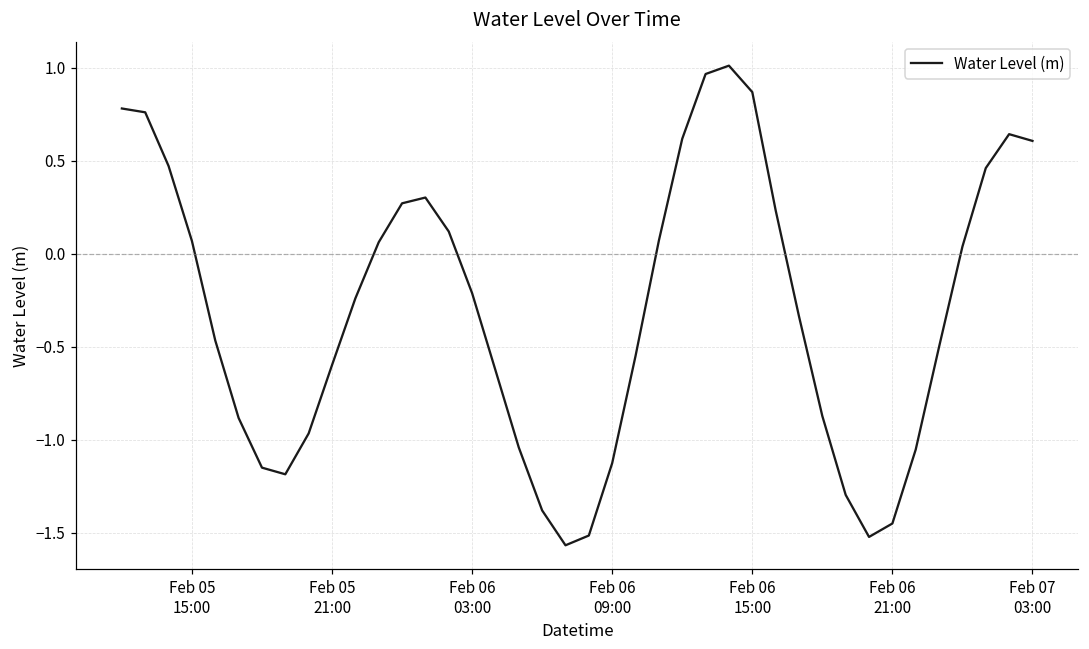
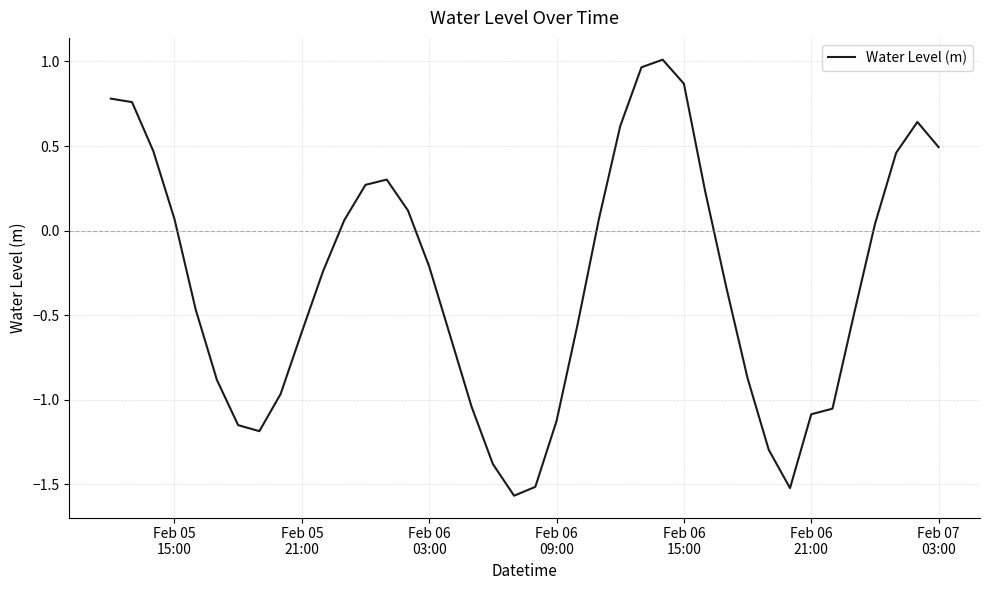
  {
    "Feb 05 15:00": 0.07,
    "Feb 05 21:00": -0.60,
    "Feb 06 03:00": -0.21,
    "Feb 06 09:00": -1.13,
    "Feb 06 15:00": 0.87,
-   "Feb 06 21:00": -1.45,
-   "Feb 07 03:00": 0.61
+   "Feb 06 21:00": -1.09,
+   "Feb 07 03:00": 0.49
  }
